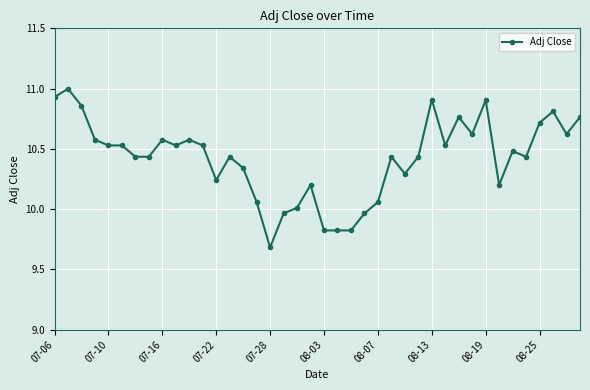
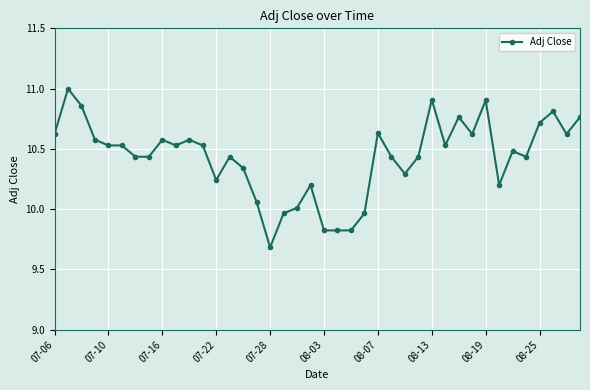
  {
-   "07-06": 10.93,
+   "07-06": 10.62,
    "07-10": 10.53,
    "07-16": 10.58,
    "07-22": 10.24,
    "07-28": 9.68,
    "08-03": 9.82,
-   "08-07": 10.06,
+   "08-07": 10.63,
    "08-13": 10.91,
    "08-19": 10.90,
    "08-25": 10.72
  }
